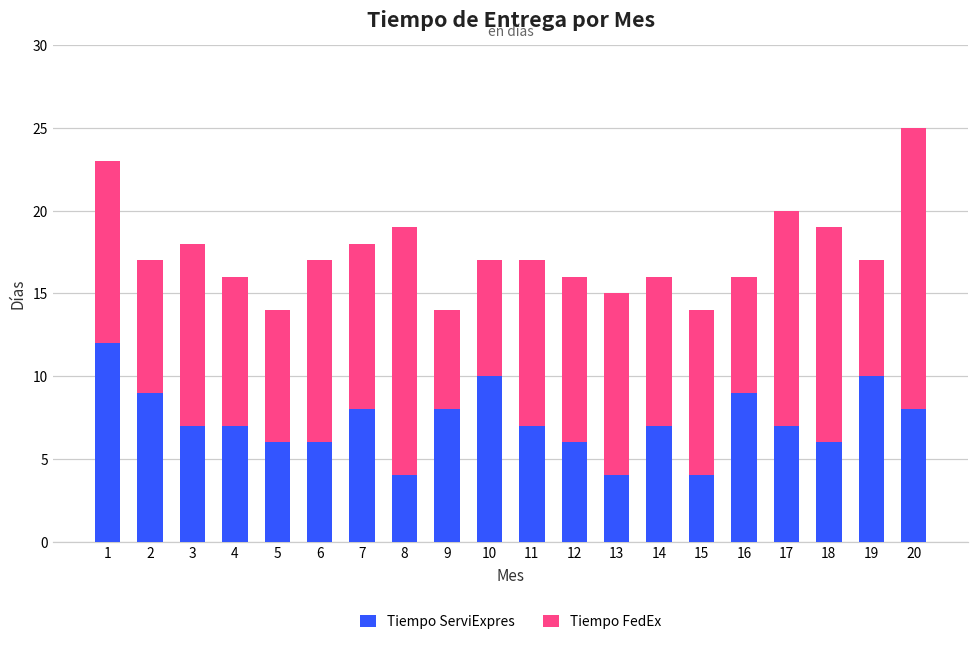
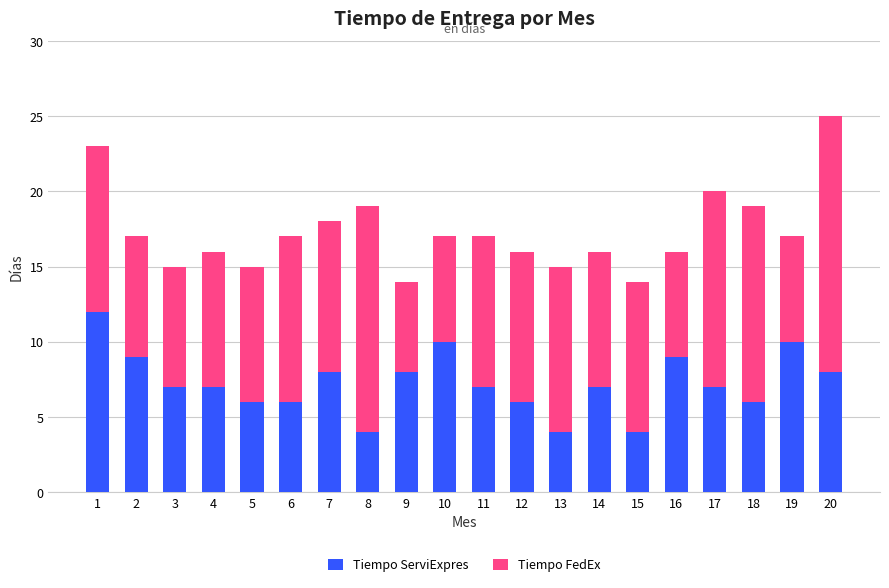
  {
    "Tiempo ServiExpres": {
      "1": 12,
      "2": 9,
      "3": 7,
      "4": 7,
      "5": 6,
      "6": 6,
      "7": 8,
      "8": 4,
      "9": 8,
      "10": 10,
      "11": 7,
      "12": 6,
      "13": 4,
      "14": 7,
      "15": 4,
      "16": 9,
      "17": 7,
      "18": 6,
      "19": 10,
      "20": 8
    },
    "Tiempo FedEx": {
      "1": 11,
      "2": 8,
-     "3": 11,
+     "3": 8,
      "4": 9,
-     "5": 8,
+     "5": 9,
      "6": 11,
      "7": 10,
      "8": 15,
      "9": 6,
      "10": 7,
      "11": 10,
      "12": 10,
      "13": 11,
      "14": 9,
      "15": 10,
      "16": 7,
      "17": 13,
      "18": 13,
      "19": 7,
      "20": 17
    }
  }
